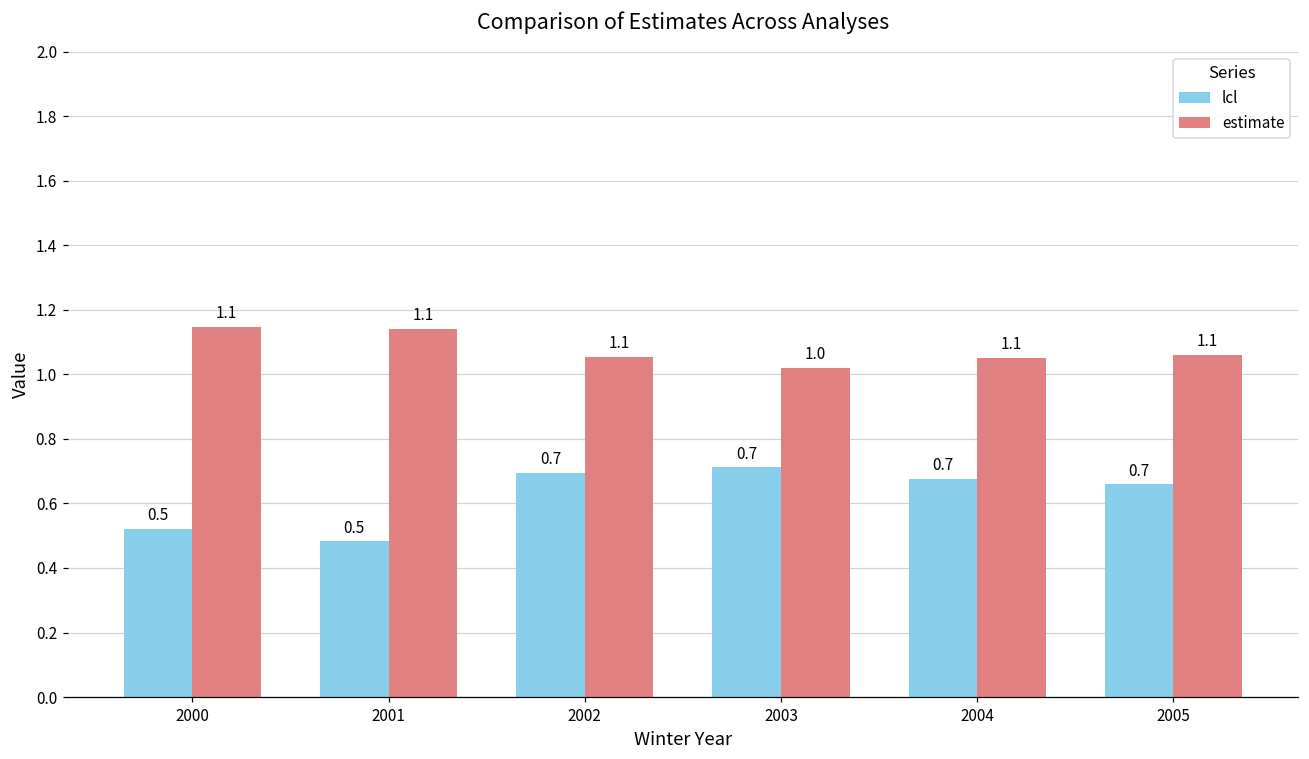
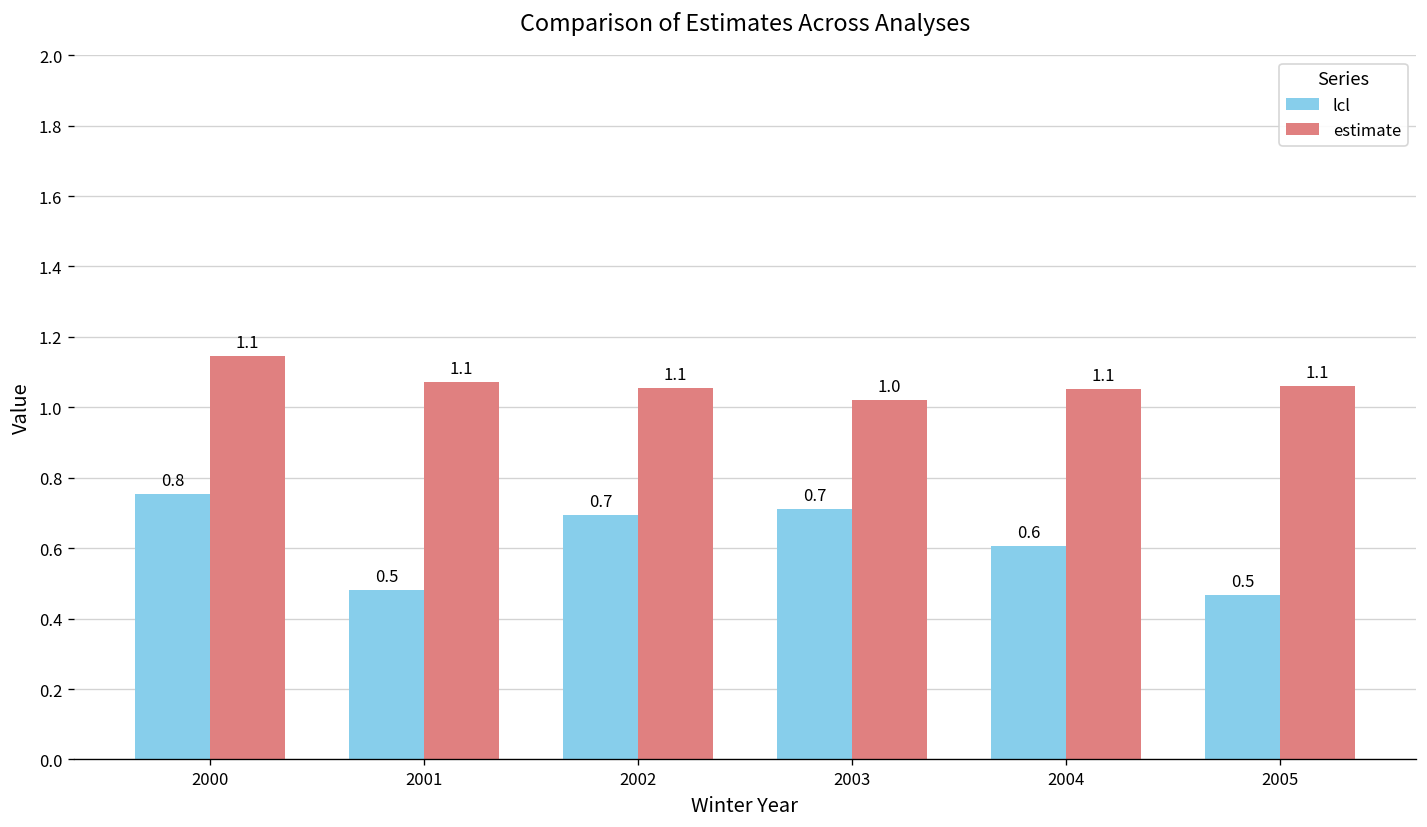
  {
    "lcl": {
-     "2000": 0.5,
+     "2000": 0.8,
      "2001": 0.5,
      "2002": 0.7,
      "2003": 0.7,
-     "2004": 0.7,
-     "2005": 0.7
+     "2004": 0.6,
+     "2005": 0.5
    },
    "estimate": {
-     "2001": 1.14
+     "2001": 1.07
    }
  }
